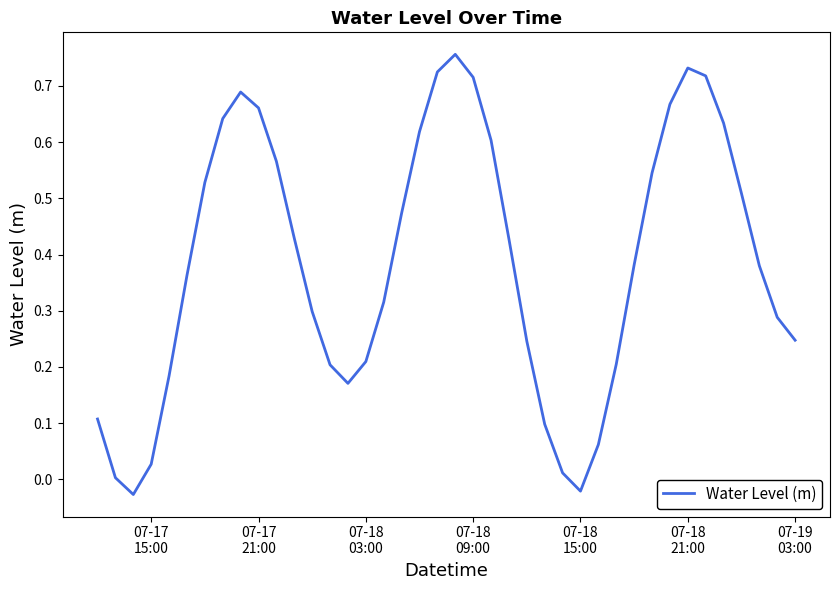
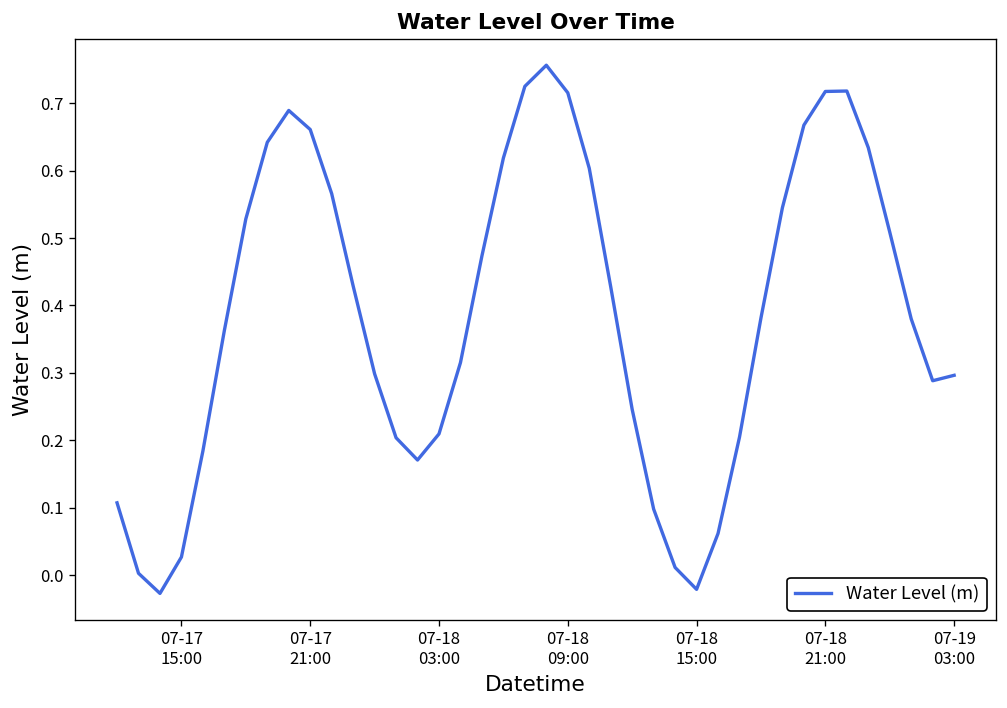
  {
    "07-17 15:00": 0.03,
    "07-17 21:00": 0.66,
    "07-18 03:00": 0.21,
    "07-18 09:00": 0.72,
    "07-18 15:00": -0.02,
-   "07-18 21:00": 0.73,
-   "07-19 03:00": 0.25
+   "07-18 21:00": 0.72,
+   "07-19 03:00": 0.30
  }
